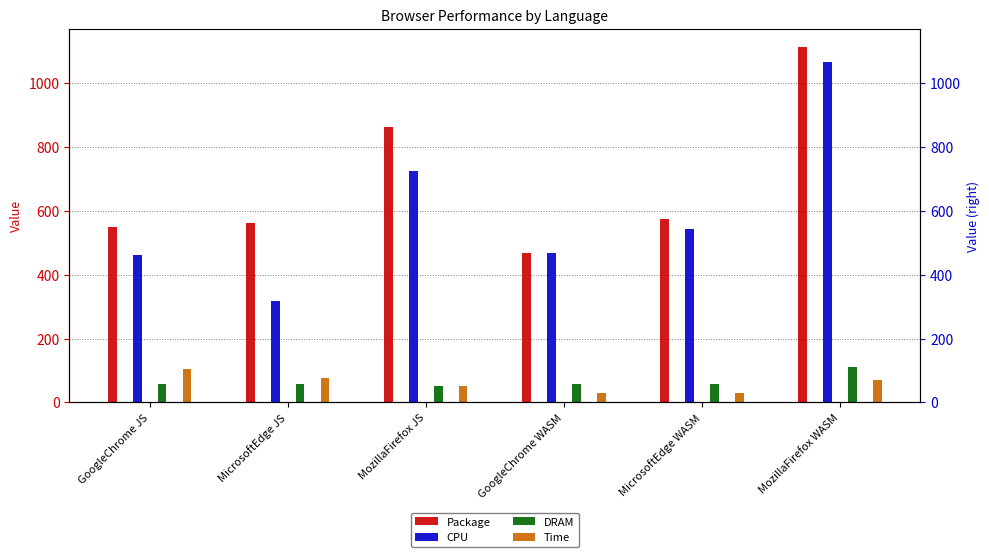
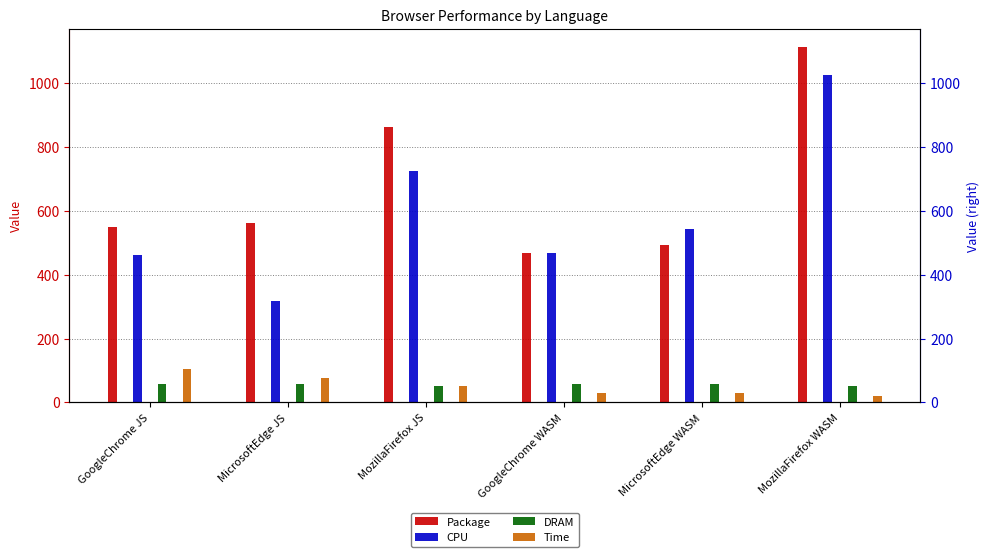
  {
    "Package": {
      "GoogleChrome JS": 550,
      "MicrosoftEdge JS": 560,
      "MozillaFirefox JS": 860,
      "GoogleChrome WASM": 470,
-     "MicrosoftEdge WASM": 570,
+     "MicrosoftEdge WASM": 490,
      "MozillaFirefox WASM": 1110
    },
    "CPU": {
      "GoogleChrome JS": 460,
      "MicrosoftEdge JS": 320,
      "MozillaFirefox JS": 720,
      "GoogleChrome WASM": 470,
      "MicrosoftEdge WASM": 540,
-     "MozillaFirefox WASM": 1070
+     "MozillaFirefox WASM": 1030
    },
    "DRAM": {
      "GoogleChrome JS": 60,
      "MicrosoftEdge JS": 60,
      "MozillaFirefox JS": 50,
      "GoogleChrome WASM": 60,
      "MicrosoftEdge WASM": 60,
-     "MozillaFirefox WASM": 110
+     "MozillaFirefox WASM": 50
    },
    "Time": {
      "GoogleChrome JS": 100,
      "MicrosoftEdge JS": 80,
      "MozillaFirefox JS": 50,
      "GoogleChrome WASM": 30,
      "MicrosoftEdge WASM": 30,
-     "MozillaFirefox WASM": 70
+     "MozillaFirefox WASM": 20
    }
  }
